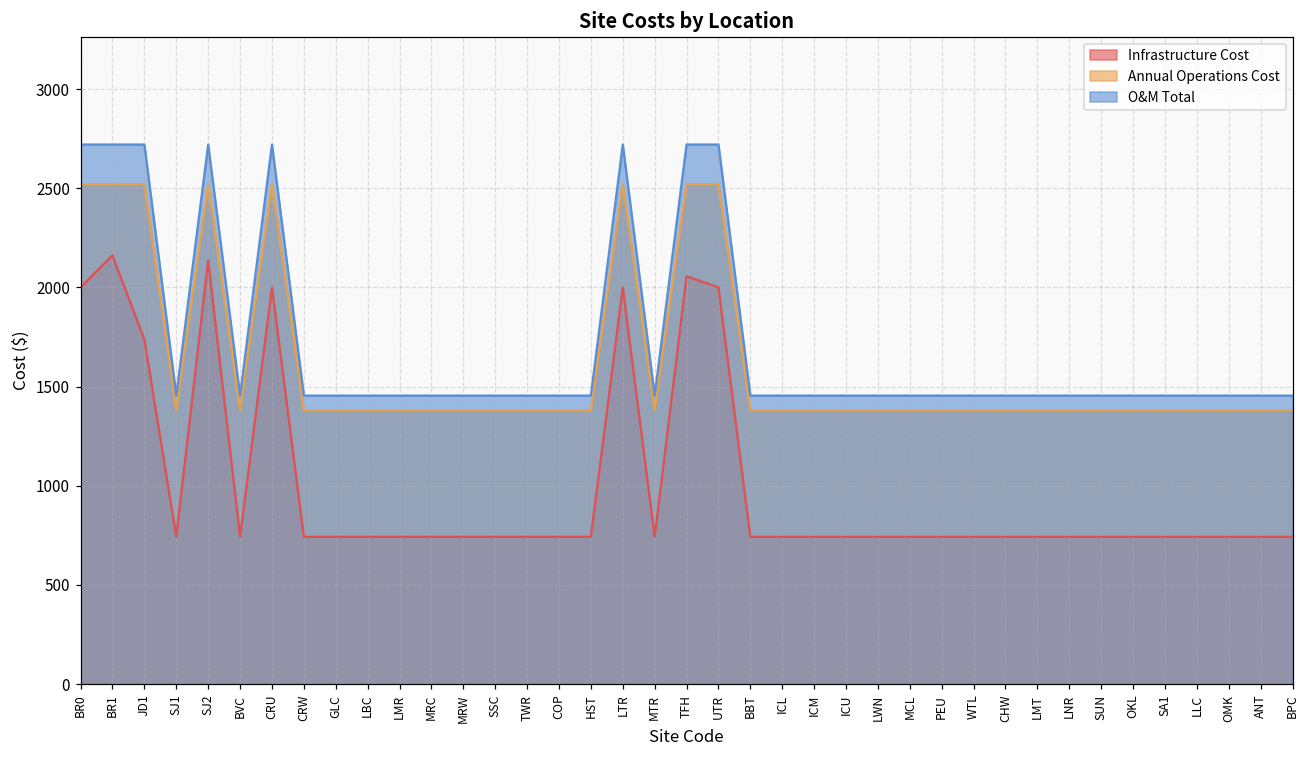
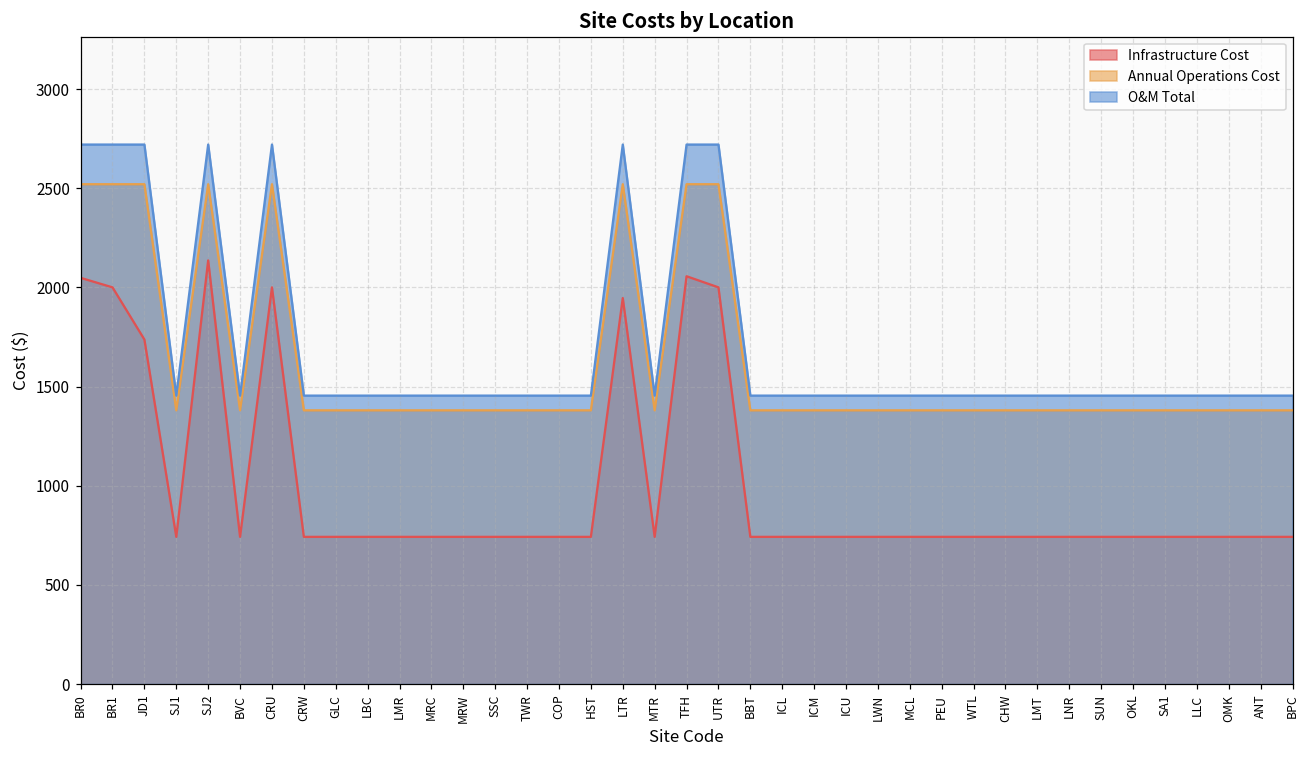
  {
    "Infrastructure Cost": {
-     "BR0": 2000,
-     "BR1": 2160,
+     "BR0": 2050,
+     "BR1": 2000,
      "JD1": 1740,
      "SJ1": 740,
      "SJ2": 2140,
      "BVC": 740,
      "CRU": 2000,
      "CRW": 740,
      "GLC": 740,
      "LBC": 740,
      "LMR": 740,
      "MRC": 740,
      "MRW": 740,
      "SSC": 740,
      "TWR": 740,
      "COP": 740,
      "HST": 740,
-     "LTR": 2000,
+     "LTR": 1950,
      "MTR": 740,
      "TFH": 2060,
      "UTR": 2000,
      "BBT": 740,
      "ICL": 740,
      "ICM": 740,
      "ICU": 740,
      "LWN": 740,
      "MCL": 740,
      "PEU": 740,
      "WTL": 740,
      "CHW": 740,
      "LMT": 740,
      "LNR": 740,
      "SUN": 740,
      "OKL": 740,
      "SA1": 740,
      "LLC": 740,
      "OMK": 740,
      "ANT": 740,
      "BPC": 740
    },
    "Annual Operations Cost": {
      "BR0": 2520,
      "BR1": 2520,
      "JD1": 2520,
      "SJ1": 1380,
      "SJ2": 2520,
      "BVC": 1380,
      "CRU": 2520,
      "CRW": 1380,
      "GLC": 1380,
      "LBC": 1380,
      "LMR": 1380,
      "MRC": 1380,
      "MRW": 1380,
      "SSC": 1380,
      "TWR": 1380,
      "COP": 1380,
      "HST": 1380,
      "LTR": 2520,
      "MTR": 1380,
      "TFH": 2520,
      "UTR": 2520,
      "BBT": 1380,
      "ICL": 1380,
      "ICM": 1380,
      "ICU": 1380,
      "LWN": 1380,
      "MCL": 1380,
      "PEU": 1380,
      "WTL": 1380,
      "CHW": 1380,
      "LMT": 1380,
      "LNR": 1380,
      "SUN": 1380,
      "OKL": 1380,
      "SA1": 1380,
      "LLC": 1380,
      "OMK": 1380,
      "ANT": 1380,
      "BPC": 1380
    },
    "O&M Total": {
      "BR0": 2720,
      "BR1": 2720,
      "JD1": 2720,
      "SJ1": 1450,
      "SJ2": 2720,
      "BVC": 1450,
      "CRU": 2720,
      "CRW": 1450,
      "GLC": 1450,
      "LBC": 1450,
      "LMR": 1450,
      "MRC": 1450,
      "MRW": 1450,
      "SSC": 1450,
      "TWR": 1450,
      "COP": 1450,
      "HST": 1450,
      "LTR": 2720,
      "MTR": 1450,
      "TFH": 2720,
      "UTR": 2720,
      "BBT": 1450,
      "ICL": 1450,
      "ICM": 1450,
      "ICU": 1450,
      "LWN": 1450,
      "MCL": 1450,
      "PEU": 1450,
      "WTL": 1450,
      "CHW": 1450,
      "LMT": 1450,
      "LNR": 1450,
      "SUN": 1450,
      "OKL": 1450,
      "SA1": 1450,
      "LLC": 1450,
      "OMK": 1450,
      "ANT": 1450,
      "BPC": 1450
    }
  }
